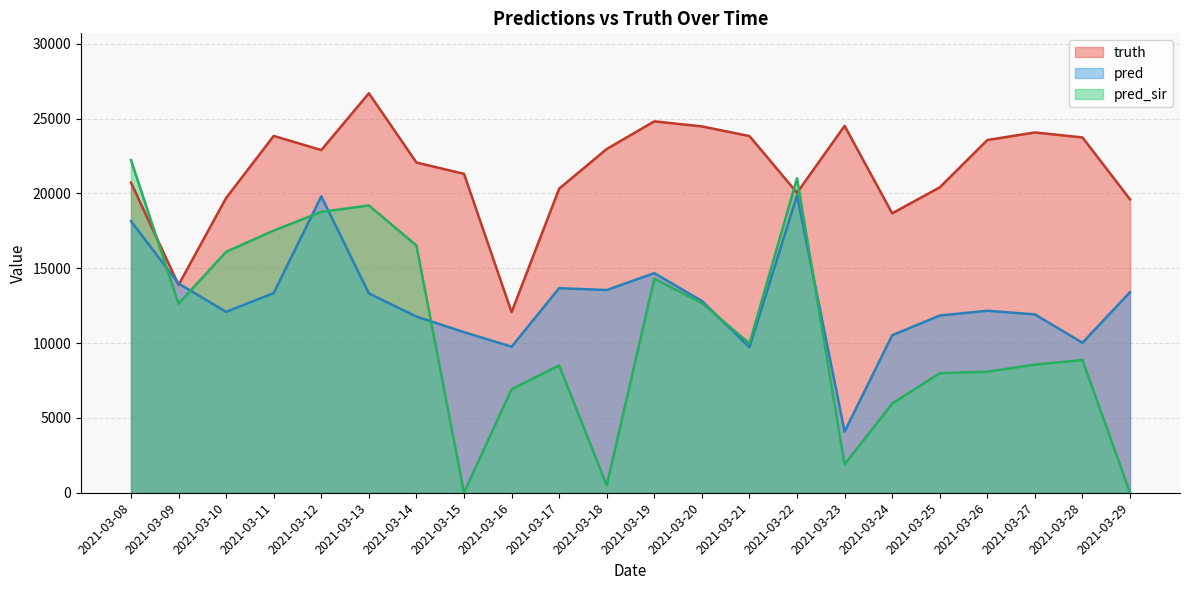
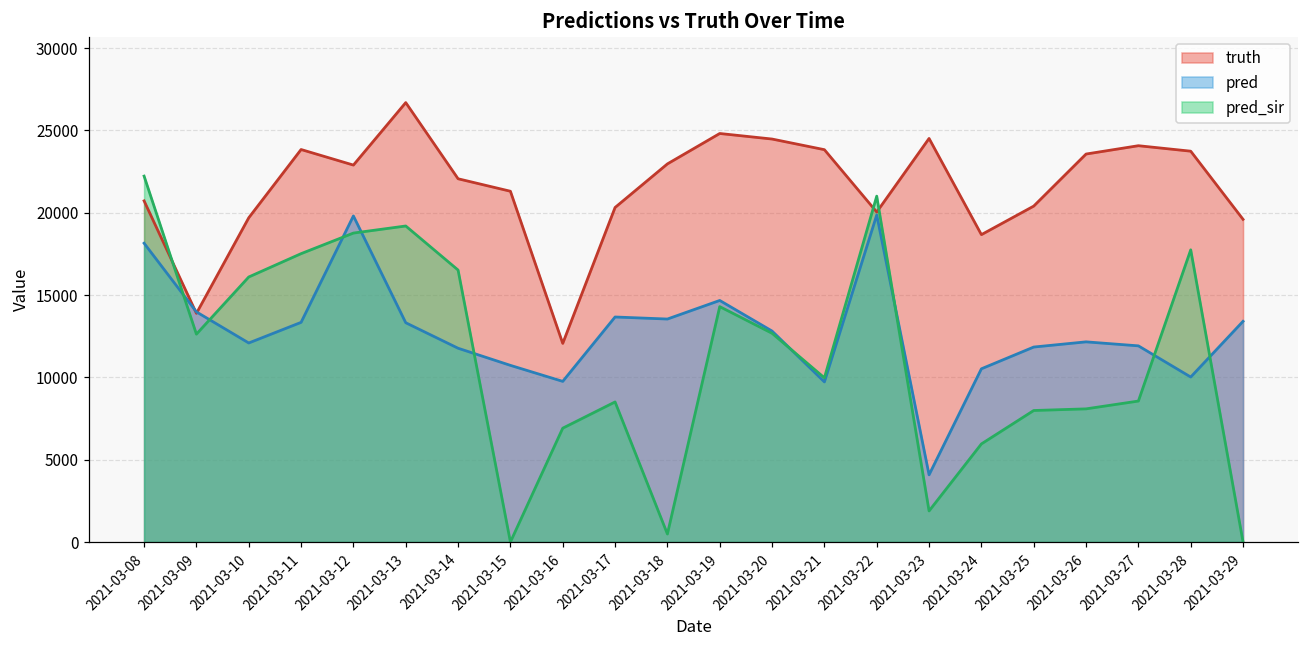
  {
    "truth": {
      "2021-03-08": 20700,
      "2021-03-10": 19700,
      "2021-03-11": 23800,
      "2021-03-12": 22900,
      "2021-03-13": 26700,
      "2021-03-14": 22100,
      "2021-03-15": 21300,
      "2021-03-16": 12100,
      "2021-03-17": 20300,
      "2021-03-18": 23000,
      "2021-03-19": 24800,
      "2021-03-20": 24500,
      "2021-03-21": 23800,
      "2021-03-22": 20000,
      "2021-03-23": 24500,
      "2021-03-24": 18700,
      "2021-03-25": 20400,
      "2021-03-26": 23600,
      "2021-03-27": 24100,
      "2021-03-28": 23700,
      "2021-03-29": 19600
    },
    "pred": {
      "2021-03-08": 18200,
      "2021-03-10": 12100,
      "2021-03-11": 13300,
      "2021-03-12": 19800,
      "2021-03-13": 13300,
      "2021-03-14": 11800,
      "2021-03-15": 10700,
      "2021-03-16": 9800,
      "2021-03-17": 13700,
      "2021-03-18": 13500,
      "2021-03-19": 14700,
      "2021-03-21": 9700,
      "2021-03-22": 19900,
      "2021-03-23": 4100,
      "2021-03-24": 10500,
      "2021-03-25": 11800,
      "2021-03-26": 12200,
      "2021-03-27": 11900,
      "2021-03-28": 10000,
      "2021-03-29": 13400
    },
    "pred_sir": {
      "2021-03-08": 22200,
      "2021-03-09": 12600,
      "2021-03-10": 16100,
      "2021-03-11": 17500,
      "2021-03-12": 18800,
      "2021-03-13": 19200,
      "2021-03-14": 16500,
      "2021-03-15": 0,
      "2021-03-16": 6900,
      "2021-03-17": 8500,
      "2021-03-18": 500,
      "2021-03-19": 14300,
      "2021-03-21": 10000,
      "2021-03-22": 21000,
      "2021-03-23": 1900,
      "2021-03-24": 6000,
      "2021-03-25": 8000,
      "2021-03-26": 8100,
      "2021-03-27": 8600,
-     "2021-03-28": 8900,
+     "2021-03-28": 17700,
      "2021-03-29": 0
    }
  }
